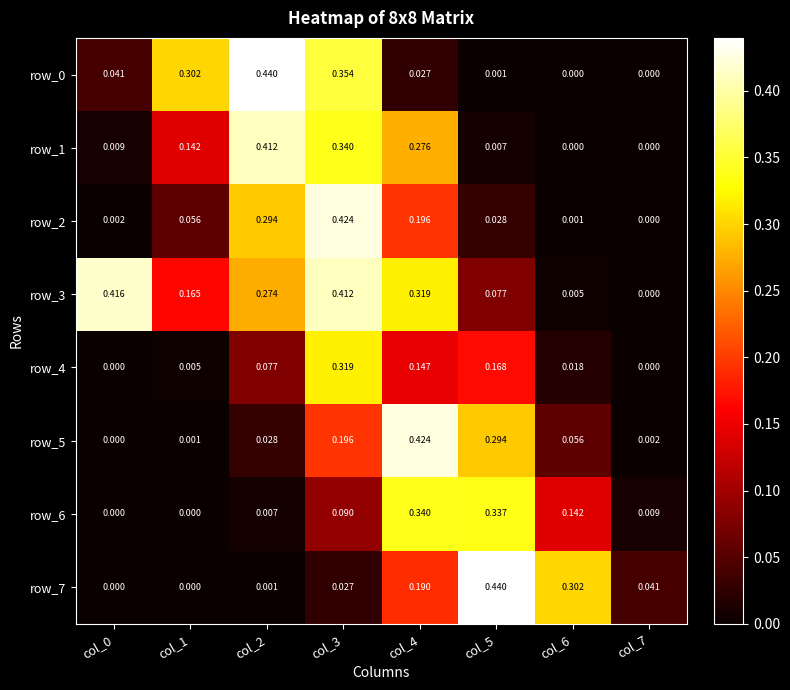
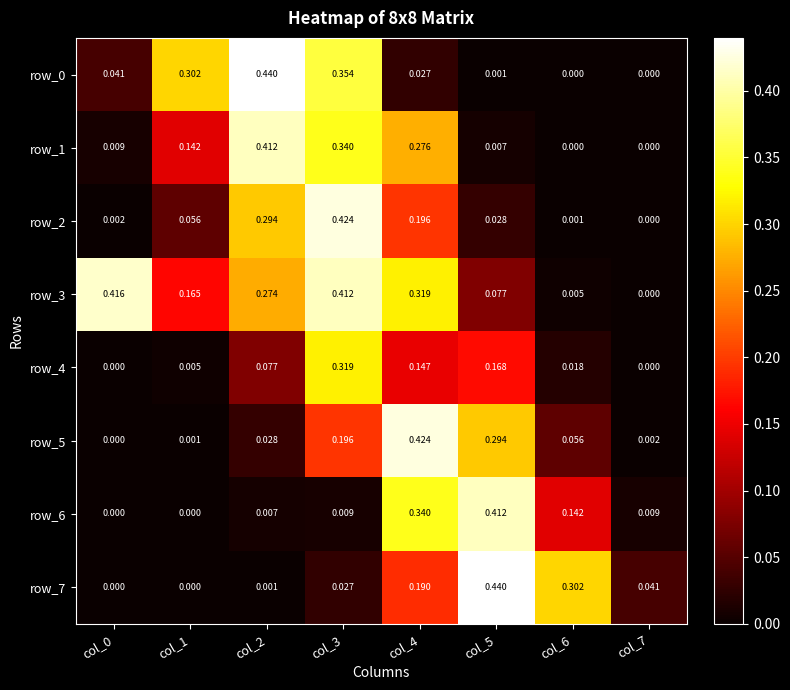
  {
    "row_0": {
      "col_0": 0.041,
      "col_1": 0.302,
      "col_2": 0.440,
      "col_3": 0.354,
      "col_4": 0.027,
      "col_5": 0.001,
      "col_6": 0.000,
      "col_7": 0.000
    },
    "row_1": {
      "col_0": 0.009,
      "col_1": 0.142,
      "col_2": 0.412,
      "col_3": 0.340,
      "col_4": 0.276,
      "col_5": 0.007,
      "col_6": 0.000,
      "col_7": 0.000
    },
    "row_2": {
      "col_0": 0.002,
      "col_1": 0.056,
      "col_2": 0.294,
      "col_3": 0.424,
      "col_4": 0.196,
      "col_5": 0.028,
      "col_6": 0.001,
      "col_7": 0.000
    },
    "row_3": {
      "col_0": 0.416,
      "col_1": 0.165,
      "col_2": 0.274,
      "col_3": 0.412,
      "col_4": 0.319,
      "col_5": 0.077,
      "col_6": 0.005,
      "col_7": 0.000
    },
    "row_4": {
      "col_0": 0.000,
      "col_1": 0.005,
      "col_2": 0.077,
      "col_3": 0.319,
      "col_4": 0.147,
      "col_5": 0.168,
      "col_6": 0.018,
      "col_7": 0.000
    },
    "row_5": {
      "col_0": 0.000,
      "col_1": 0.001,
      "col_2": 0.028,
      "col_3": 0.196,
      "col_4": 0.424,
      "col_5": 0.294,
      "col_6": 0.056,
      "col_7": 0.002
    },
    "row_6": {
      "col_0": 0.000,
      "col_1": 0.000,
      "col_2": 0.007,
-     "col_3": 0.090,
+     "col_3": 0.009,
      "col_4": 0.340,
-     "col_5": 0.337,
+     "col_5": 0.412,
      "col_6": 0.142,
      "col_7": 0.009
    },
    "row_7": {
      "col_0": 0.000,
      "col_1": 0.000,
      "col_2": 0.001,
      "col_3": 0.027,
      "col_4": 0.190,
      "col_5": 0.440,
      "col_6": 0.302,
      "col_7": 0.041
    }
  }
